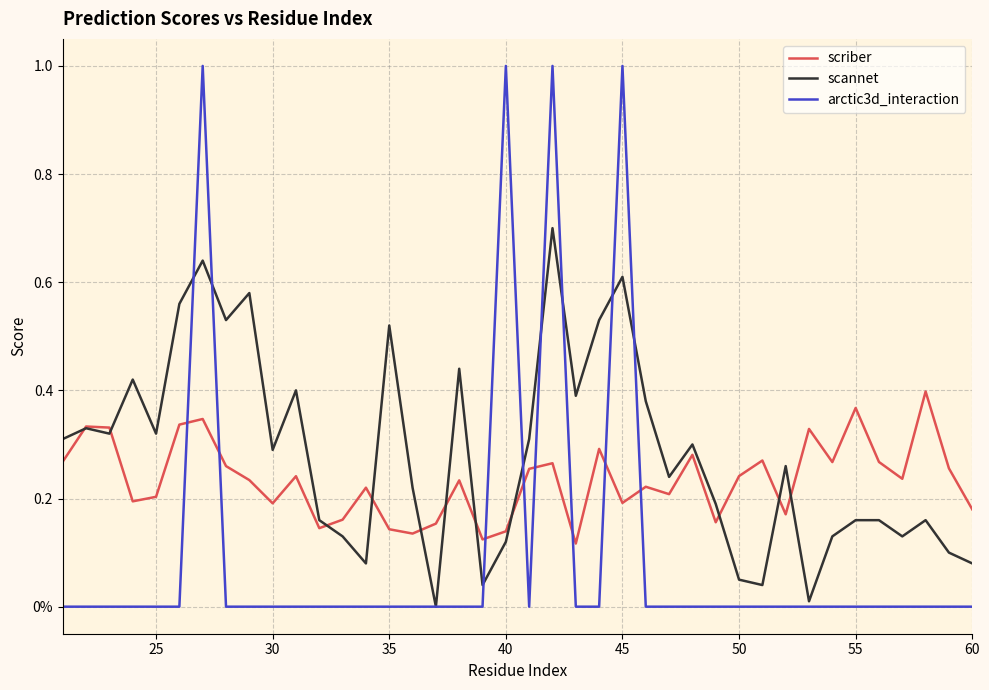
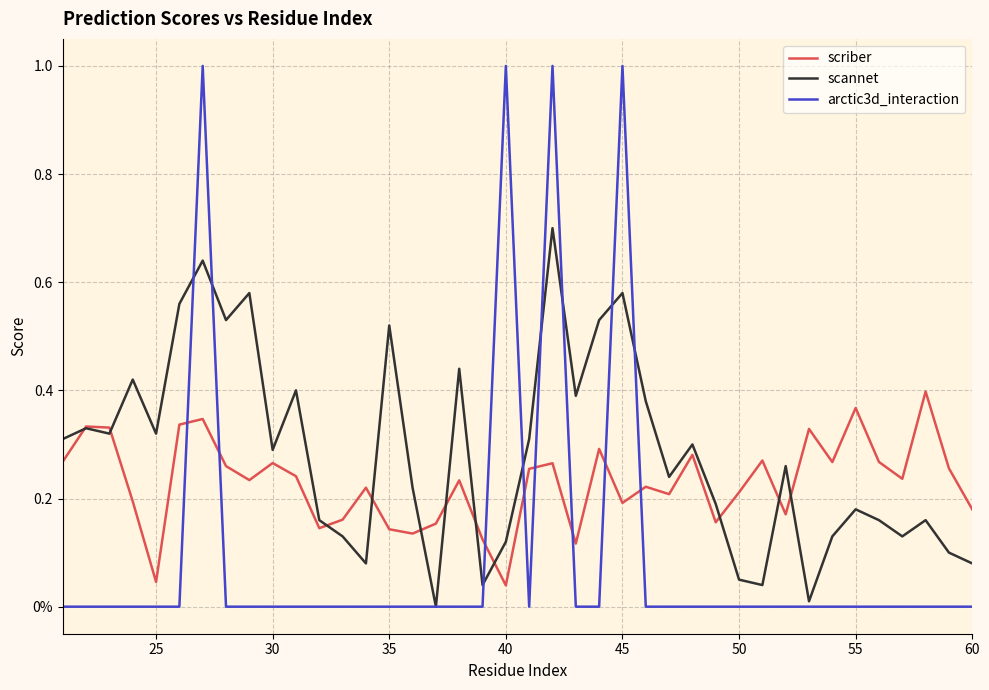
  {
    "scriber": {
-     "25": 0.20,
-     "30": 0.19,
+     "25": 0.05,
+     "30": 0.27,
      "35": 0.14,
-     "40": 0.14,
+     "40": 0.04,
      "45": 0.19,
-     "50": 0.24,
+     "50": 0.21,
      "55": 0.37,
      "60": 0.18
    },
    "scannet": {
      "25": 0.32,
      "30": 0.29,
      "35": 0.52,
      "40": 0.12,
-     "45": 0.61,
+     "45": 0.58,
      "50": 0.05,
-     "55": 0.16,
+     "55": 0.18,
      "60": 0.08
    },
    "arctic3d_interaction": {
      "25": 0.00,
      "30": 0.00,
      "35": 0.00,
      "40": 1.00,
      "45": 1.00,
      "50": 0.00,
      "55": 0.00,
      "60": 0.00
    }
  }
